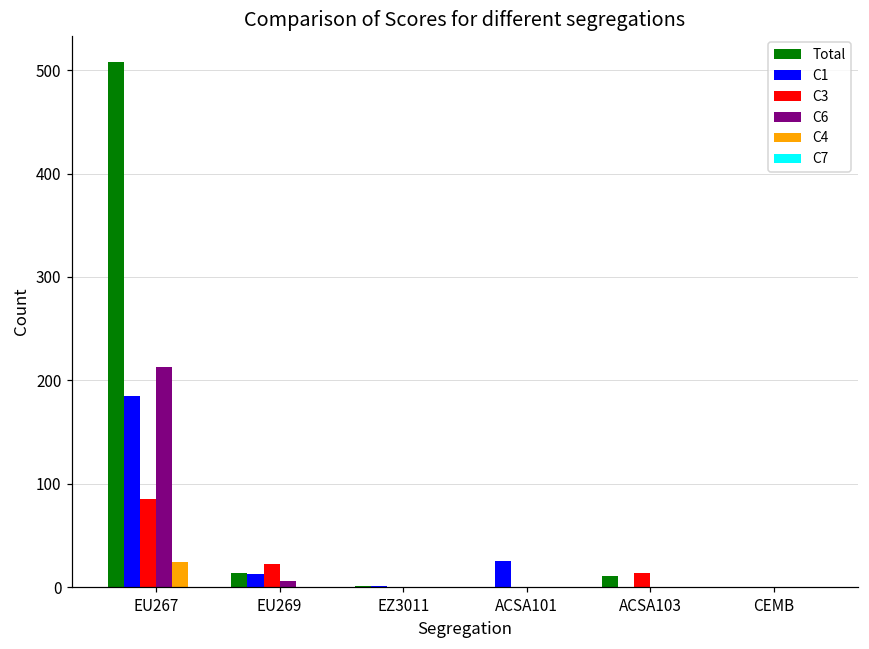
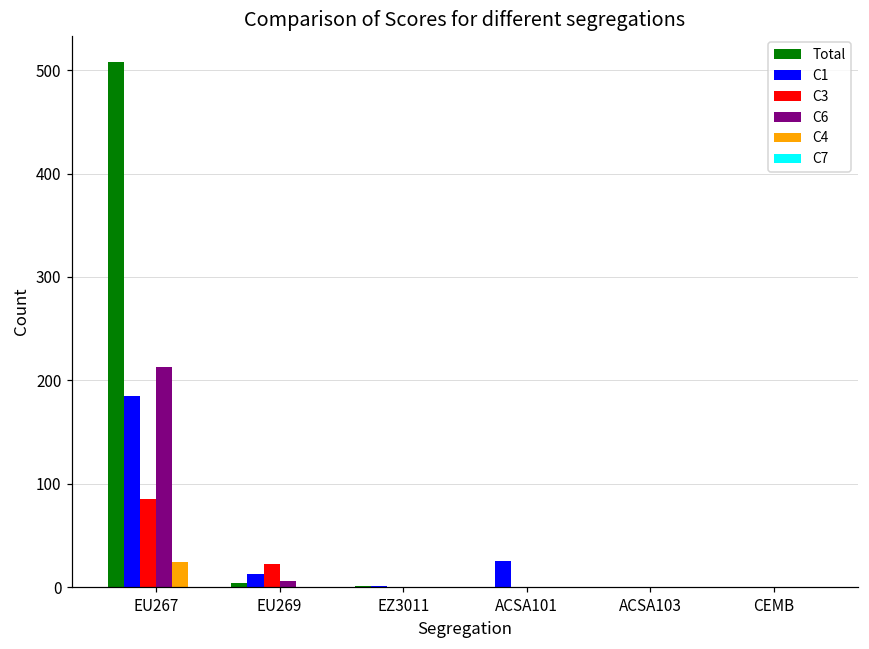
  {
    "Total": {
      "EU267": 510,
-     "EU269": 10,
+     "EU269": 0,
      "ACSA101": 0,
-     "ACSA103": 10,
+     "ACSA103": 0,
      "CEMB": 0
    },
    "C1": {
      "EU267": 190,
      "EU269": 10,
      "ACSA101": 30,
      "ACSA103": 0,
      "CEMB": 0
    },
    "C3": {
      "EU267": 90,
      "EU269": 20,
      "EZ3011": 0,
      "ACSA101": 0,
-     "ACSA103": 10,
+     "ACSA103": 0,
      "CEMB": 0
    },
    "C6": {
      "EU267": 210,
      "EU269": 10,
      "EZ3011": 0,
      "ACSA101": 0,
      "ACSA103": 0,
      "CEMB": 0
    },
    "C4": {
      "EU267": 20,
      "EU269": 0,
      "EZ3011": 0,
      "ACSA101": 0,
      "ACSA103": 0,
      "CEMB": 0
    },
    "C7": {
      "EU267": 0,
      "EU269": 0,
      "EZ3011": 0,
      "ACSA101": 0,
      "ACSA103": 0,
      "CEMB": 0
    }
  }
